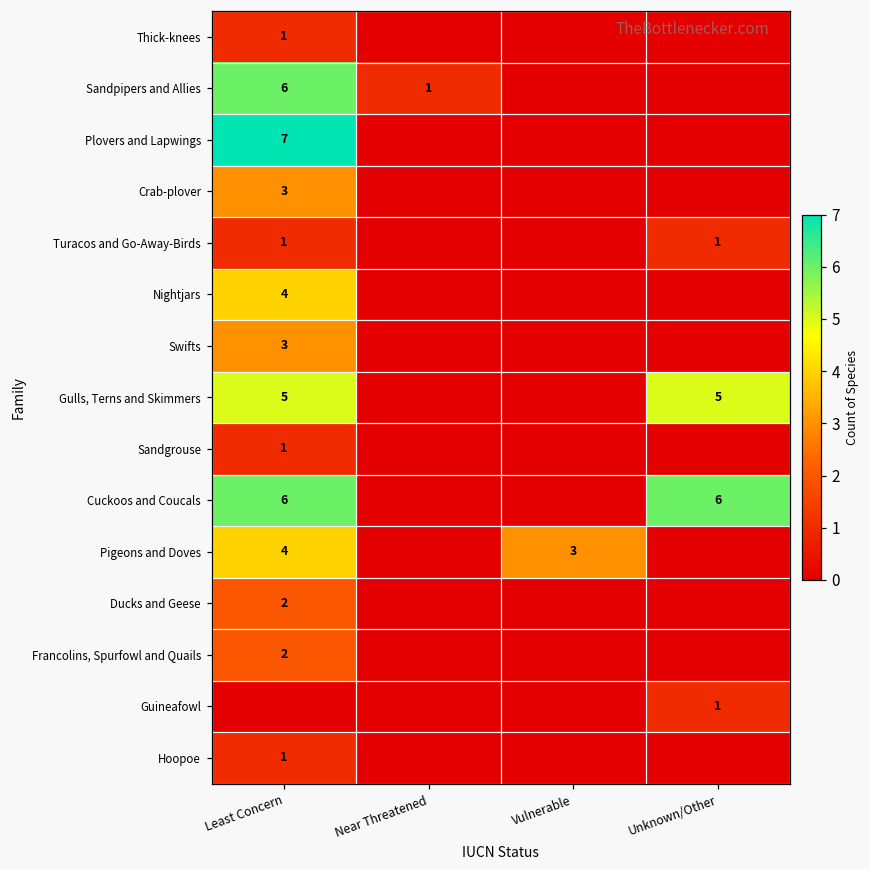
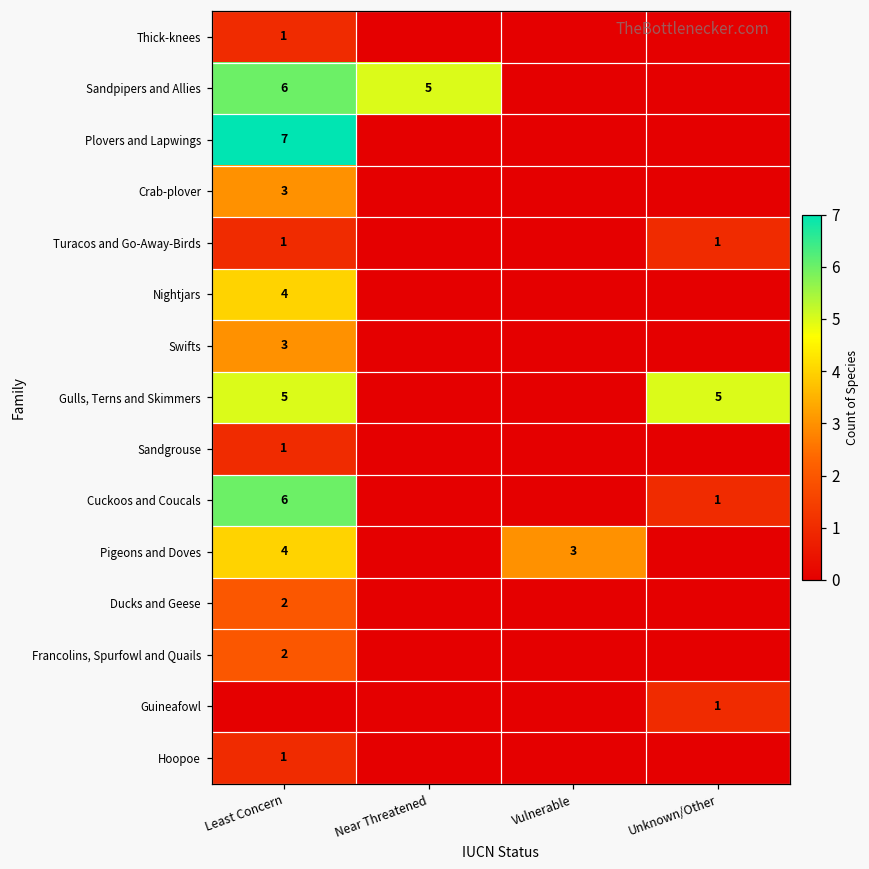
  {
    "Thick-knees": {
      "Least Concern": 1
    },
    "Sandpipers and Allies": {
      "Least Concern": 6,
-     "Near Threatened": 1
+     "Near Threatened": 5
    },
    "Plovers and Lapwings": {
      "Least Concern": 7
    },
    "Crab-plover": {
      "Least Concern": 3
    },
    "Turacos and Go-Away-Birds": {
      "Least Concern": 1,
      "Unknown/Other": 1
    },
    "Nightjars": {
      "Least Concern": 4
    },
    "Swifts": {
      "Least Concern": 3
    },
    "Gulls, Terns and Skimmers": {
      "Least Concern": 5,
      "Unknown/Other": 5
    },
    "Sandgrouse": {
      "Least Concern": 1
    },
    "Cuckoos and Coucals": {
      "Least Concern": 6,
-     "Unknown/Other": 6
+     "Unknown/Other": 1
    },
    "Pigeons and Doves": {
      "Least Concern": 4,
      "Vulnerable": 3
    },
    "Ducks and Geese": {
      "Least Concern": 2
    },
    "Francolins, Spurfowl and Quails": {
      "Least Concern": 2
    },
    "Guineafowl": {
      "Unknown/Other": 1
    },
    "Hoopoe": {
      "Least Concern": 1
    }
  }
